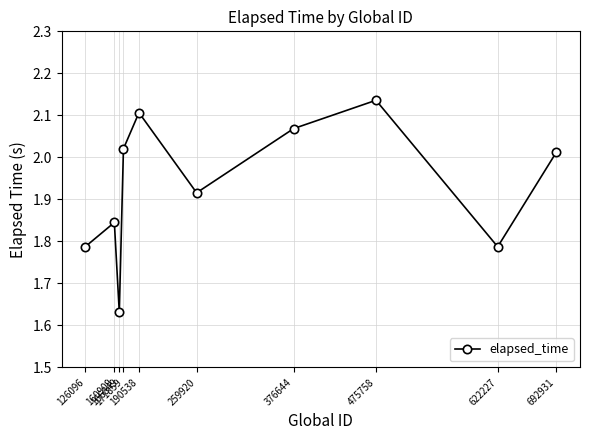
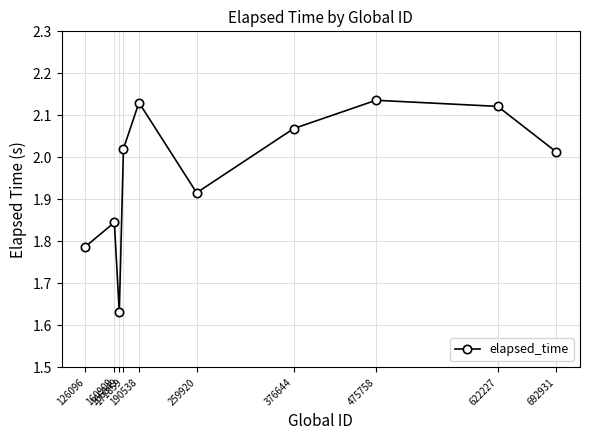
  {
    "126096": 1.79,
    "160909": 1.84,
    "166849": 1.63,
    "171859": 2.02,
-   "190538": 2.11,
+   "190538": 2.13,
    "259920": 1.92,
    "376644": 2.07,
    "475758": 2.14,
-   "622227": 1.79,
+   "622227": 2.12,
    "692931": 2.01
  }
